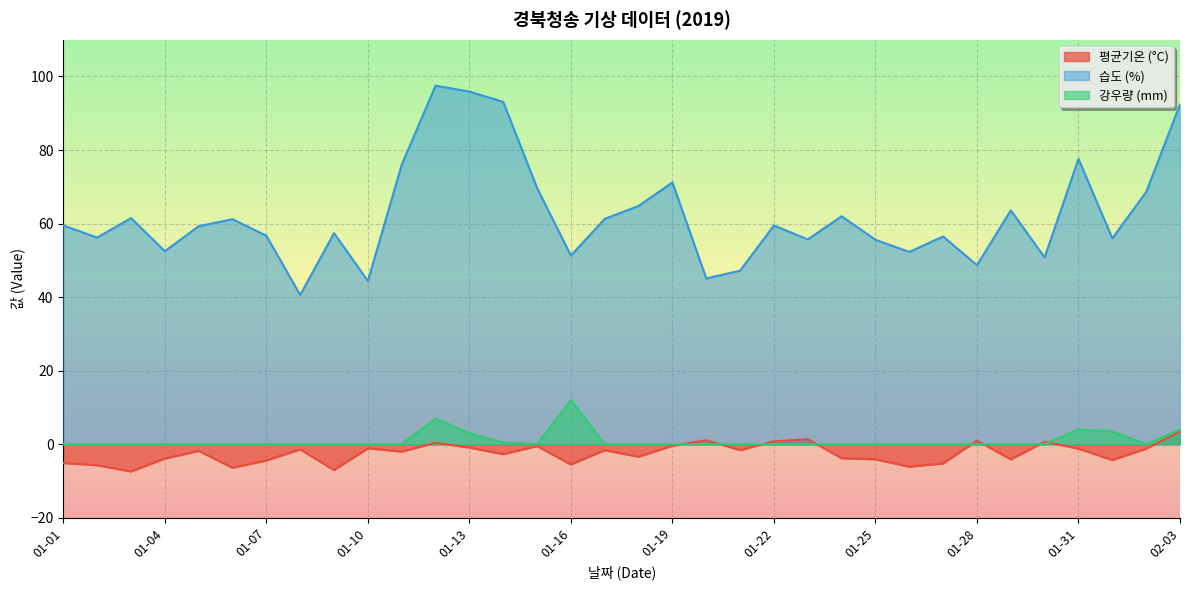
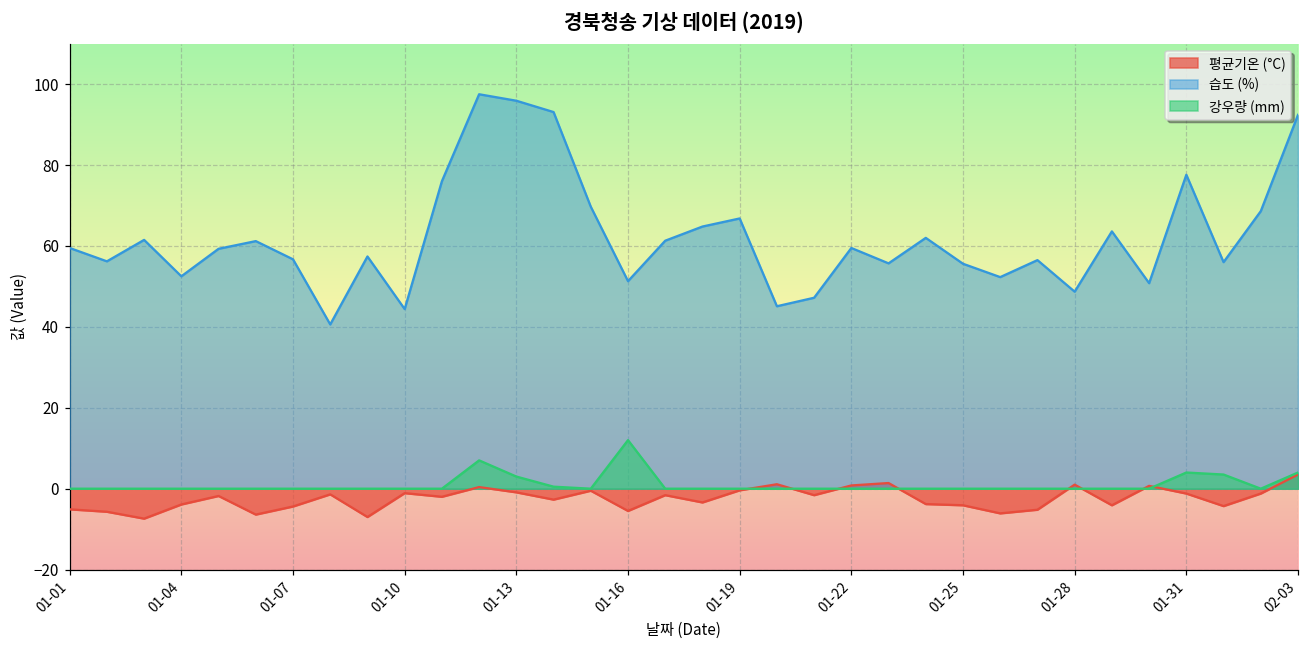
  {
    "습도 (%)": {
      "01-01": 60,
      "01-04": 53,
      "01-07": 57,
      "01-10": 44,
      "01-13": 96,
      "01-16": 51,
-     "01-19": 71,
+     "01-19": 67,
      "01-22": 60,
      "01-25": 56,
      "01-28": 49,
      "01-31": 78,
      "02-03": 92
    },
    "강우량 (mm)": {
      "01-13": 3,
      "01-16": 12,
      "01-22": 0,
      "01-28": 0,
      "01-31": 4
    }
  }
